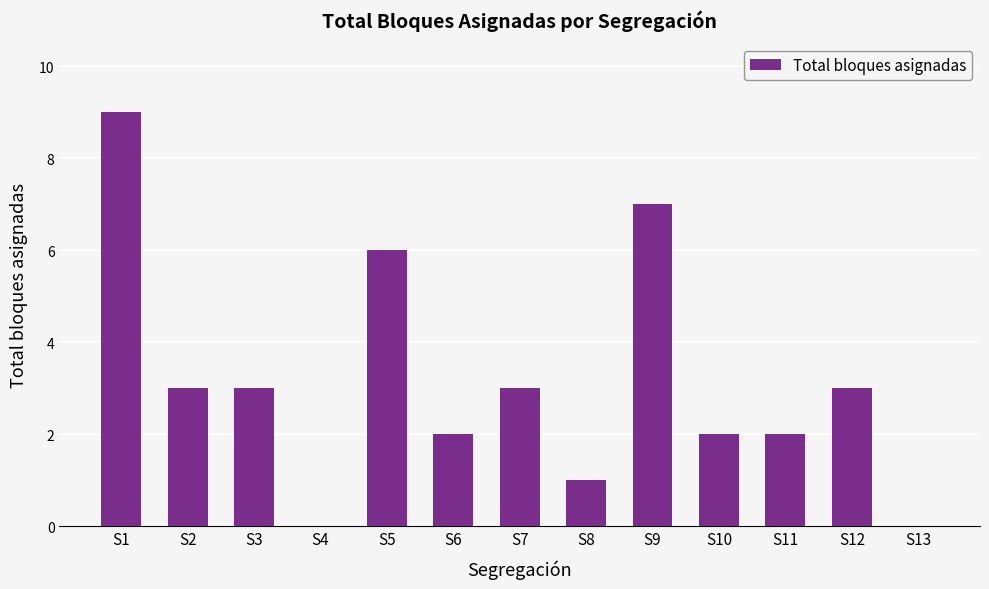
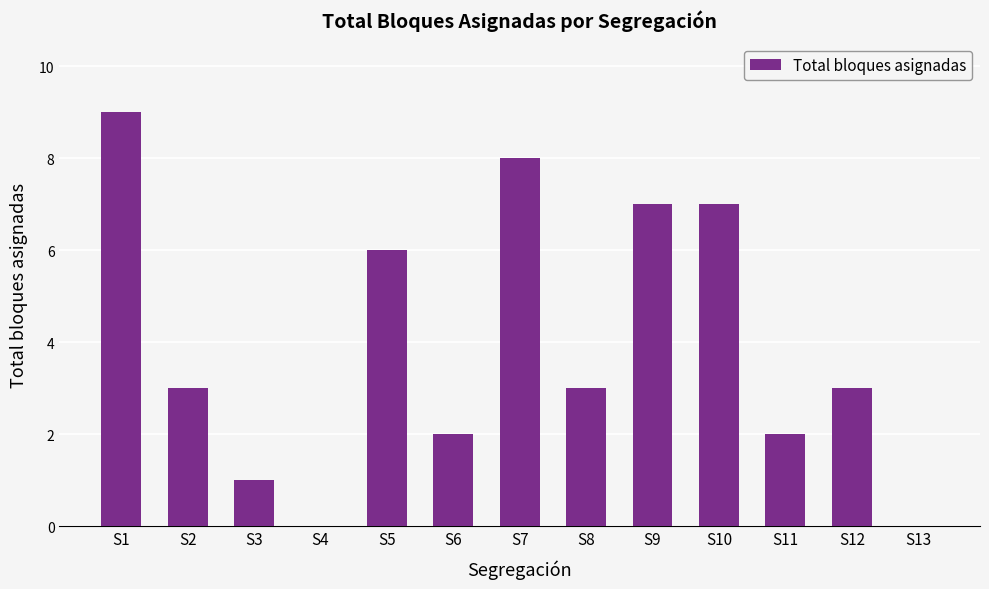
  {
    "S1": 9,
    "S2": 3,
-   "S3": 3,
+   "S3": 1,
    "S4": 0,
    "S5": 6,
    "S6": 2,
-   "S7": 3,
-   "S8": 1,
+   "S7": 8,
+   "S8": 3,
    "S9": 7,
-   "S10": 2,
+   "S10": 7,
    "S11": 2,
    "S12": 3,
    "S13": 0
  }
